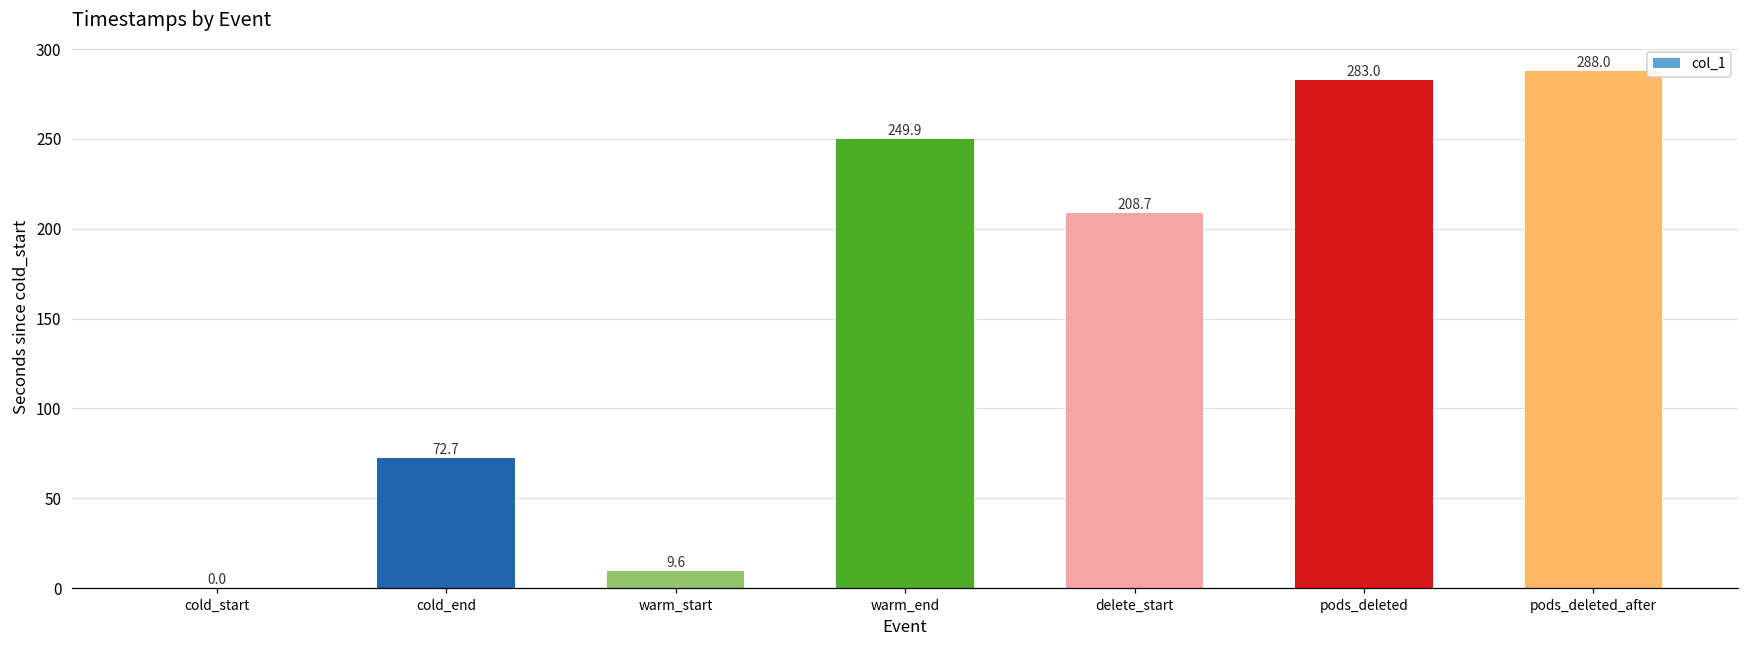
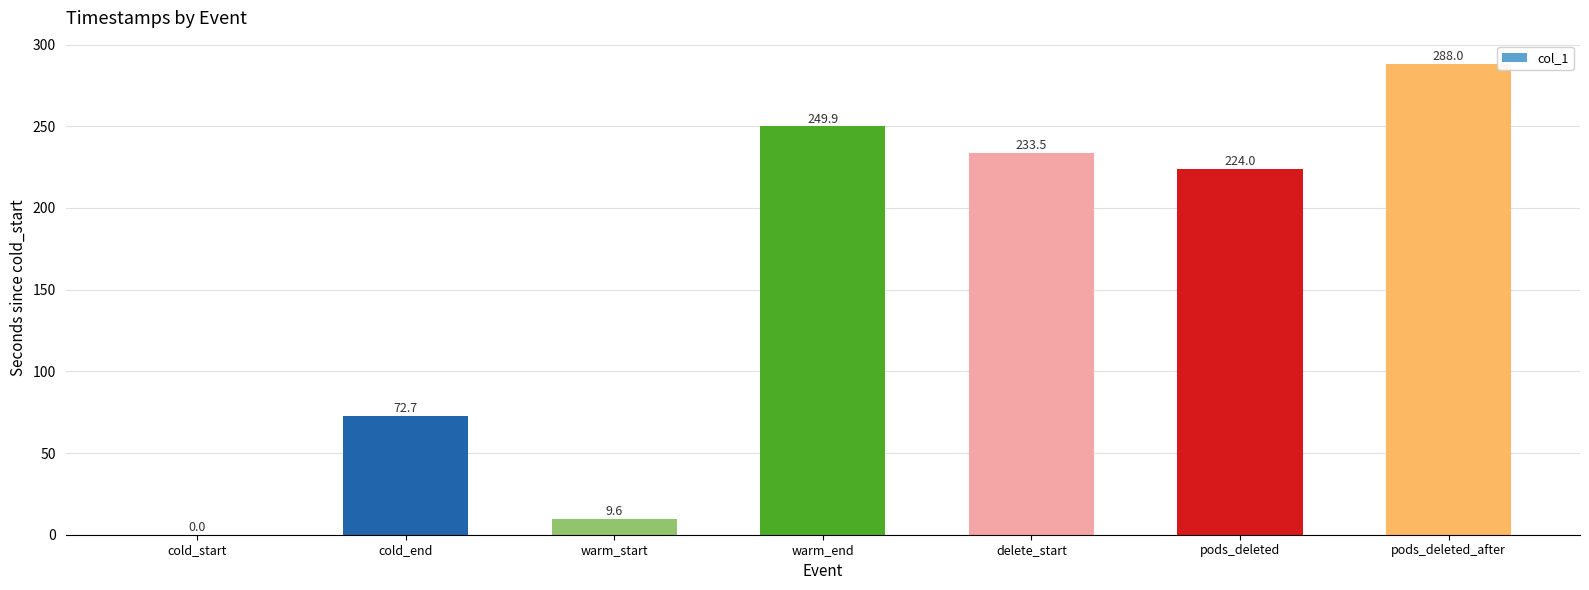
  {
    "cold_start": 0.0,
    "cold_end": 72.7,
    "warm_start": 9.6,
    "warm_end": 249.9,
-   "delete_start": 208.7,
-   "pods_deleted": 283.0,
+   "delete_start": 233.5,
+   "pods_deleted": 224.0,
    "pods_deleted_after": 288.0
  }
